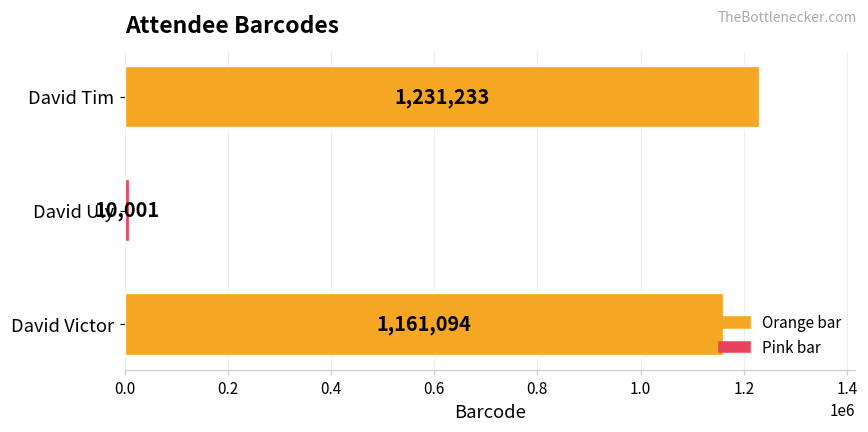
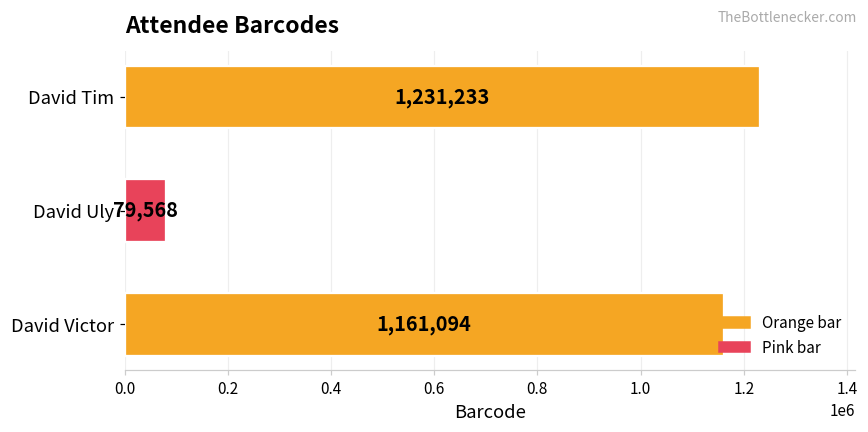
  {
    "David Tim": "1,231,233",
-   "David Uly": "10,001",
+   "David Uly": "79,568",
    "David Victor": "1,161,094"
  }
